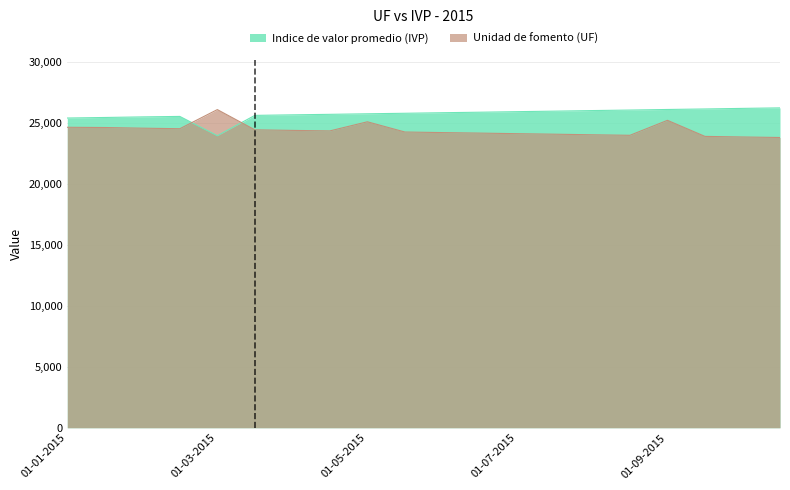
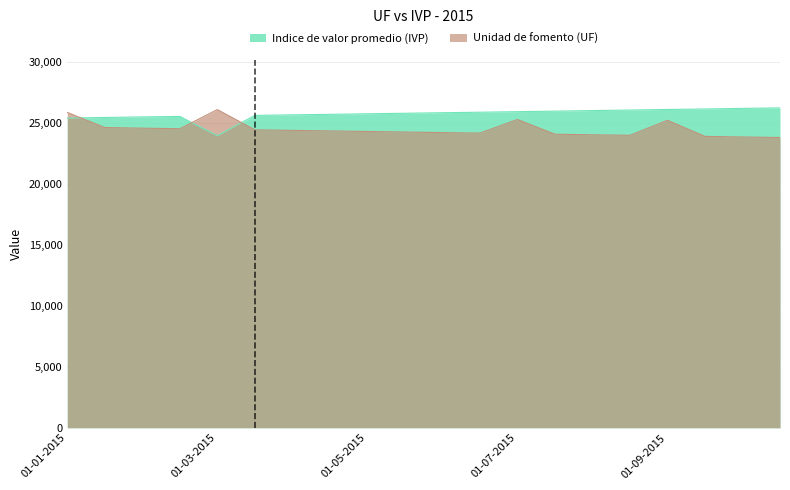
  {
    "Indice de valor promedio (IVP)": {
      "01-01-2015": "25,400",
      "01-03-2015": "23,900",
      "01-05-2015": "25,700",
      "01-07-2015": "25,900",
      "01-09-2015": "26,100"
    },
    "Unidad de fomento (UF)": {
-     "01-01-2015": "24,600",
+     "01-01-2015": "25,800",
      "01-03-2015": "26,100",
-     "01-05-2015": "25,100",
-     "01-07-2015": "24,100",
+     "01-05-2015": "24,300",
+     "01-07-2015": "25,300",
      "01-09-2015": "25,200"
    }
  }
